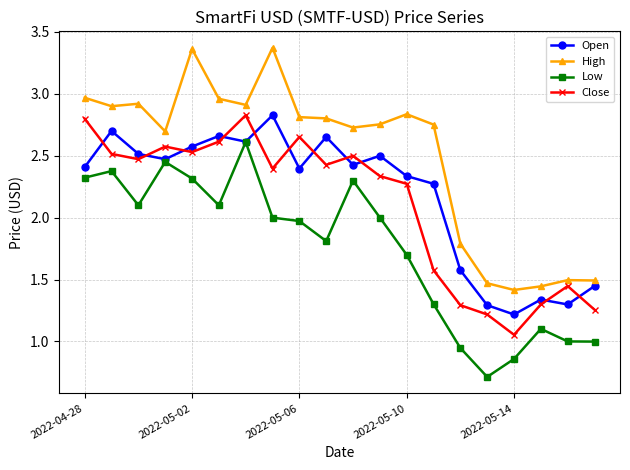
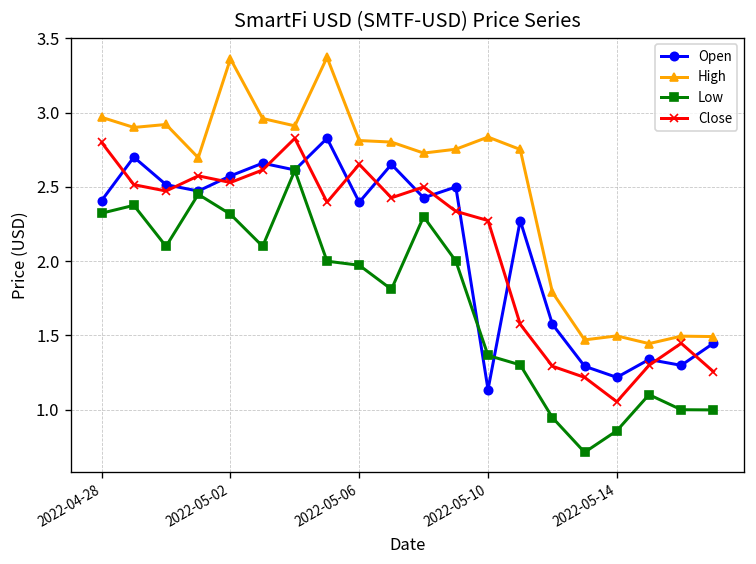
  {
    "Open": {
      "2022-04-28": 2.41,
      "2022-05-02": 2.57,
      "2022-05-06": 2.40,
-     "2022-05-10": 2.34,
+     "2022-05-10": 1.14,
      "2022-05-14": 1.22
    },
    "High": {
      "2022-04-28": 2.97,
      "2022-05-02": 3.36,
      "2022-05-06": 2.81,
      "2022-05-10": 2.84,
-     "2022-05-14": 1.42
+     "2022-05-14": 1.50
    },
    "Low": {
      "2022-04-28": 2.32,
      "2022-05-02": 2.32,
      "2022-05-06": 1.97,
-     "2022-05-10": 1.70,
+     "2022-05-10": 1.37,
      "2022-05-14": 0.86
    },
    "Close": {
      "2022-04-28": 2.80,
      "2022-05-02": 2.53,
      "2022-05-06": 2.65,
      "2022-05-10": 2.27,
      "2022-05-14": 1.05
    }
  }
